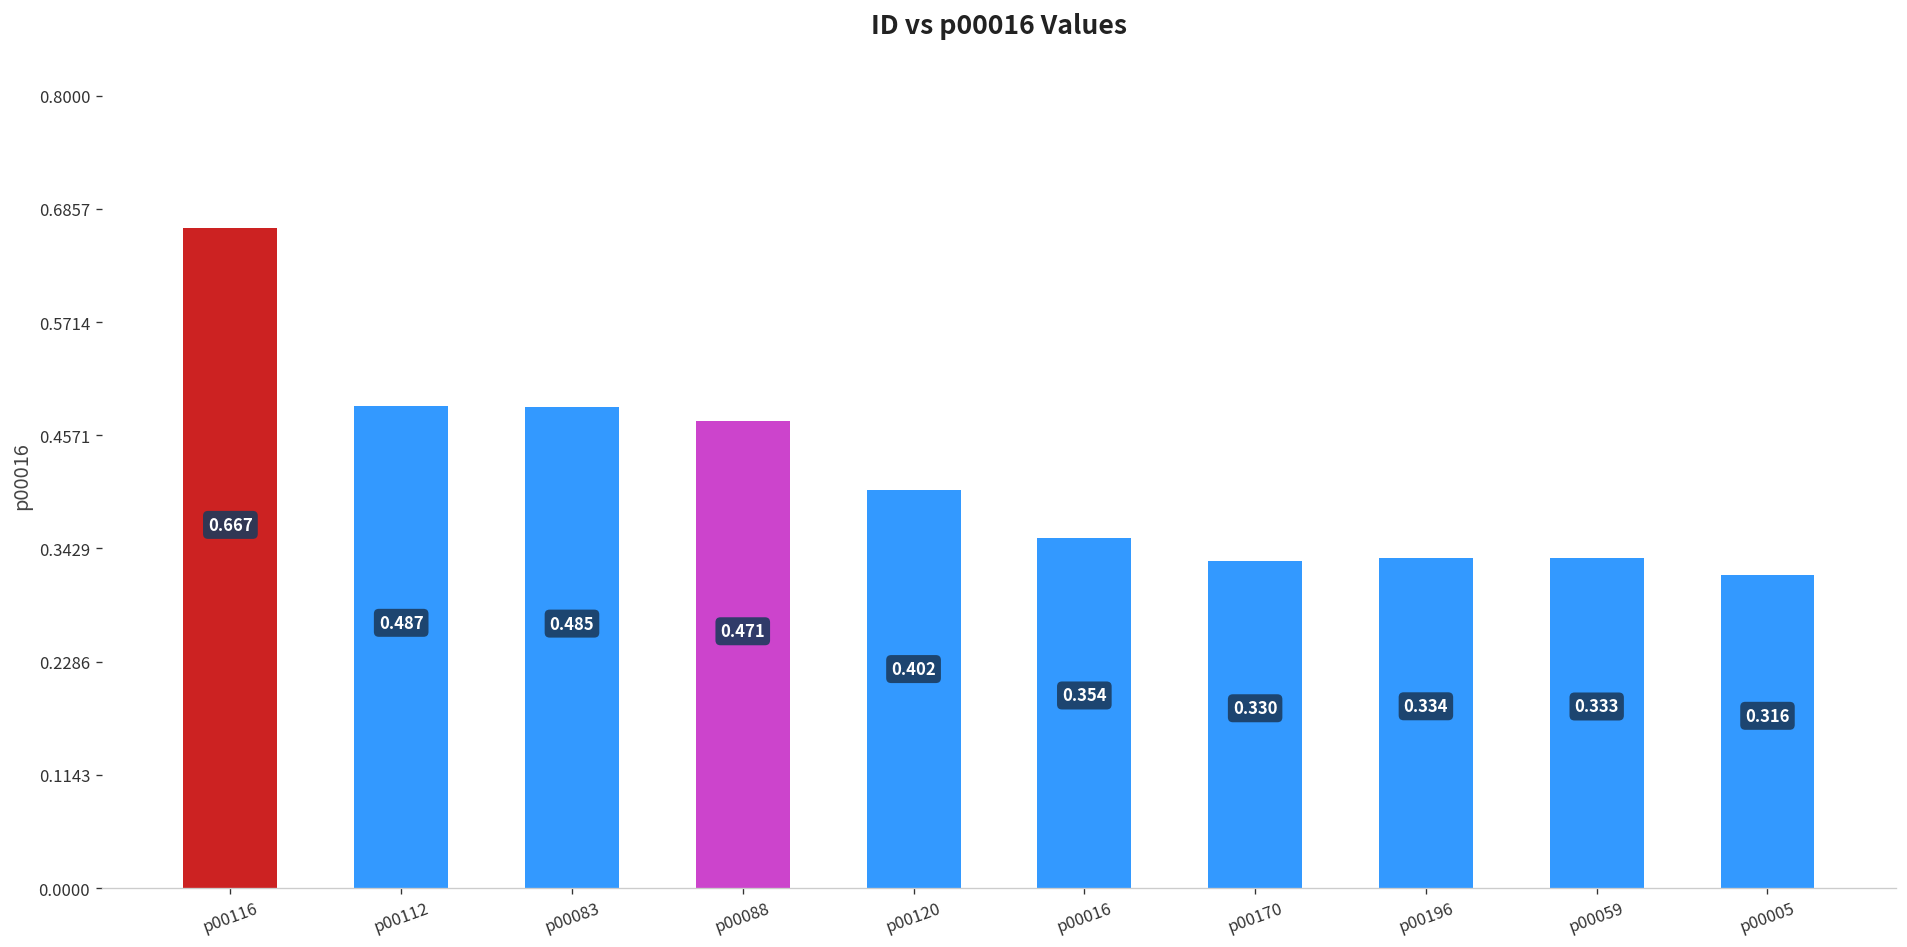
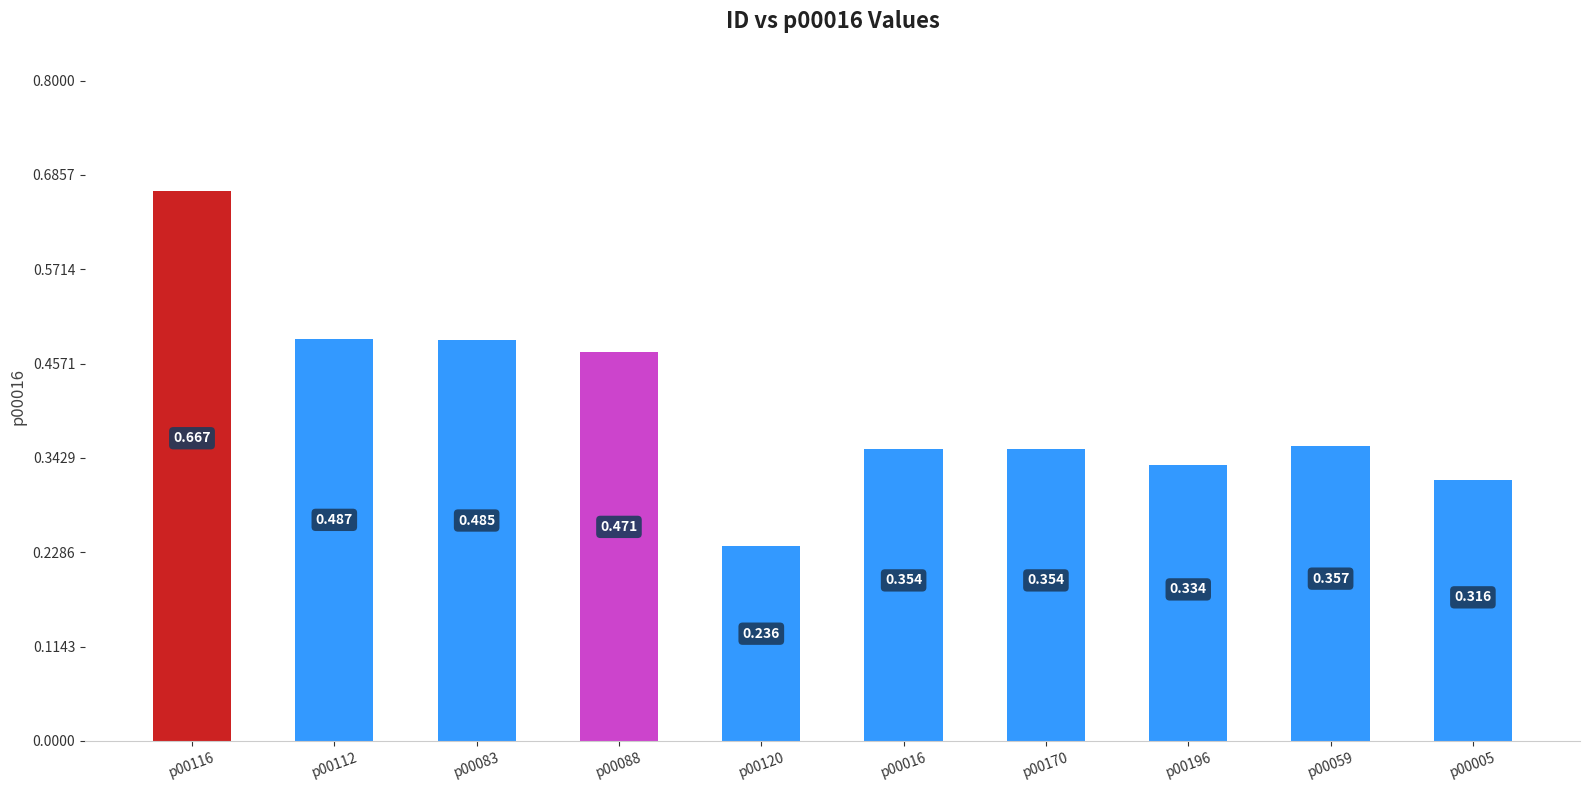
  {
-   "p00120": 0.402,
-   "p00170": 0.330,
-   "p00059": 0.333
+   "p00120": 0.236,
+   "p00170": 0.354,
+   "p00059": 0.357
  }
